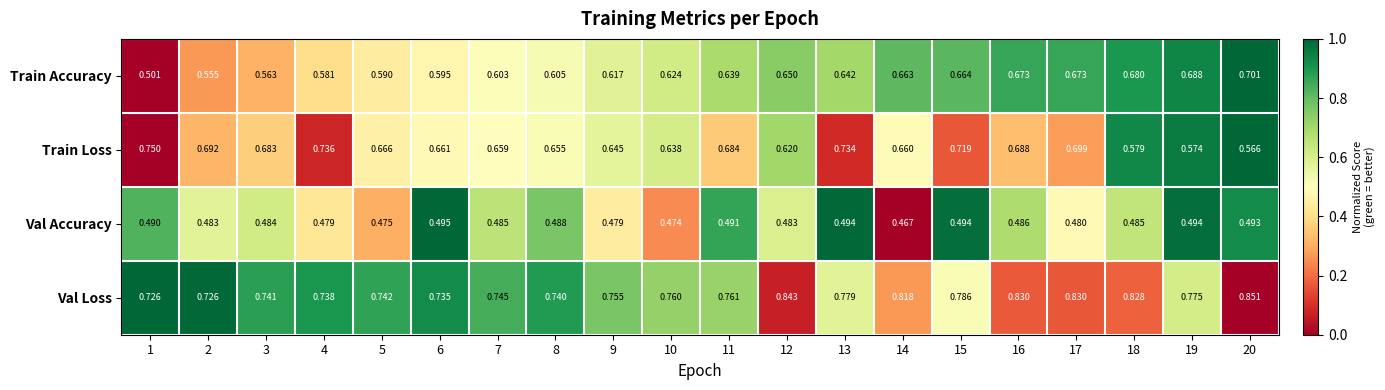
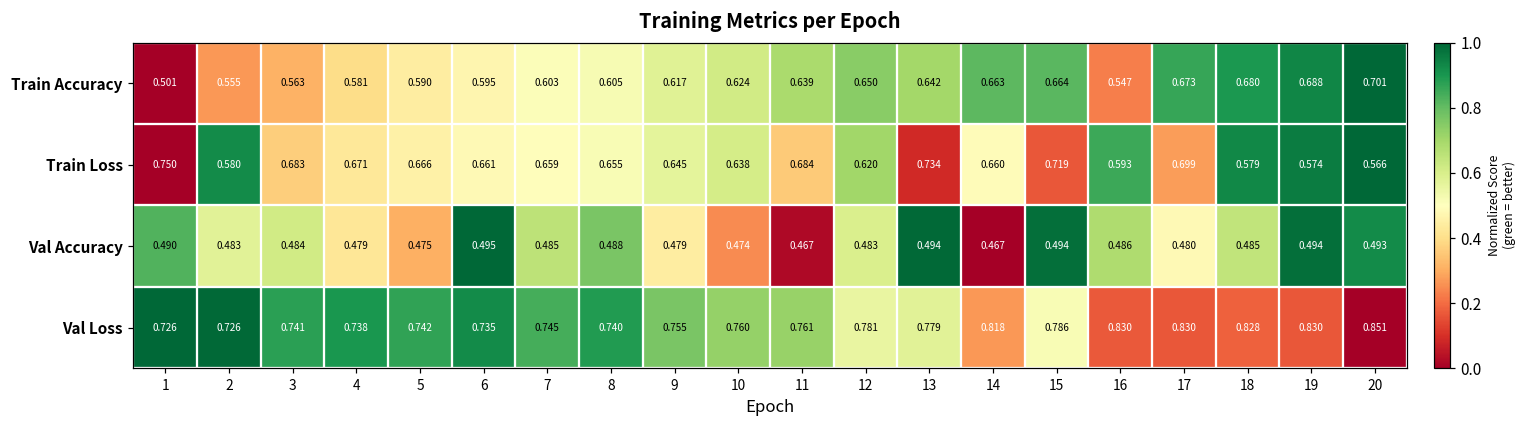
  {
    "Train Accuracy": {
      "1": 0.501,
      "2": 0.555,
      "3": 0.563,
      "4": 0.581,
      "5": 0.590,
      "6": 0.595,
      "7": 0.603,
      "8": 0.605,
      "9": 0.617,
      "10": 0.624,
      "11": 0.639,
      "12": 0.650,
      "13": 0.642,
      "14": 0.663,
      "15": 0.664,
-     "16": 0.673,
+     "16": 0.547,
      "17": 0.673,
      "18": 0.680,
      "19": 0.688,
      "20": 0.701
    },
    "Train Loss": {
      "1": 0.750,
-     "2": 0.692,
+     "2": 0.580,
      "3": 0.683,
-     "4": 0.736,
+     "4": 0.671,
      "5": 0.666,
      "6": 0.661,
      "7": 0.659,
      "8": 0.655,
      "9": 0.645,
      "10": 0.638,
      "11": 0.684,
      "12": 0.620,
      "13": 0.734,
      "14": 0.660,
      "15": 0.719,
-     "16": 0.688,
+     "16": 0.593,
      "17": 0.699,
      "18": 0.579,
      "19": 0.574,
      "20": 0.566
    },
    "Val Accuracy": {
      "1": 0.490,
      "2": 0.483,
      "3": 0.484,
      "4": 0.479,
      "5": 0.475,
      "6": 0.495,
      "7": 0.485,
      "8": 0.488,
      "9": 0.479,
      "10": 0.474,
-     "11": 0.491,
+     "11": 0.467,
      "12": 0.483,
      "13": 0.494,
      "14": 0.467,
      "15": 0.494,
      "16": 0.486,
      "17": 0.480,
      "18": 0.485,
      "19": 0.494,
      "20": 0.493
    },
    "Val Loss": {
      "1": 0.726,
      "2": 0.726,
      "3": 0.741,
      "4": 0.738,
      "5": 0.742,
      "6": 0.735,
      "7": 0.745,
      "8": 0.740,
      "9": 0.755,
      "10": 0.760,
      "11": 0.761,
-     "12": 0.843,
+     "12": 0.781,
      "13": 0.779,
      "14": 0.818,
      "15": 0.786,
      "16": 0.830,
      "17": 0.830,
      "18": 0.828,
-     "19": 0.775,
+     "19": 0.830,
      "20": 0.851
    }
  }
